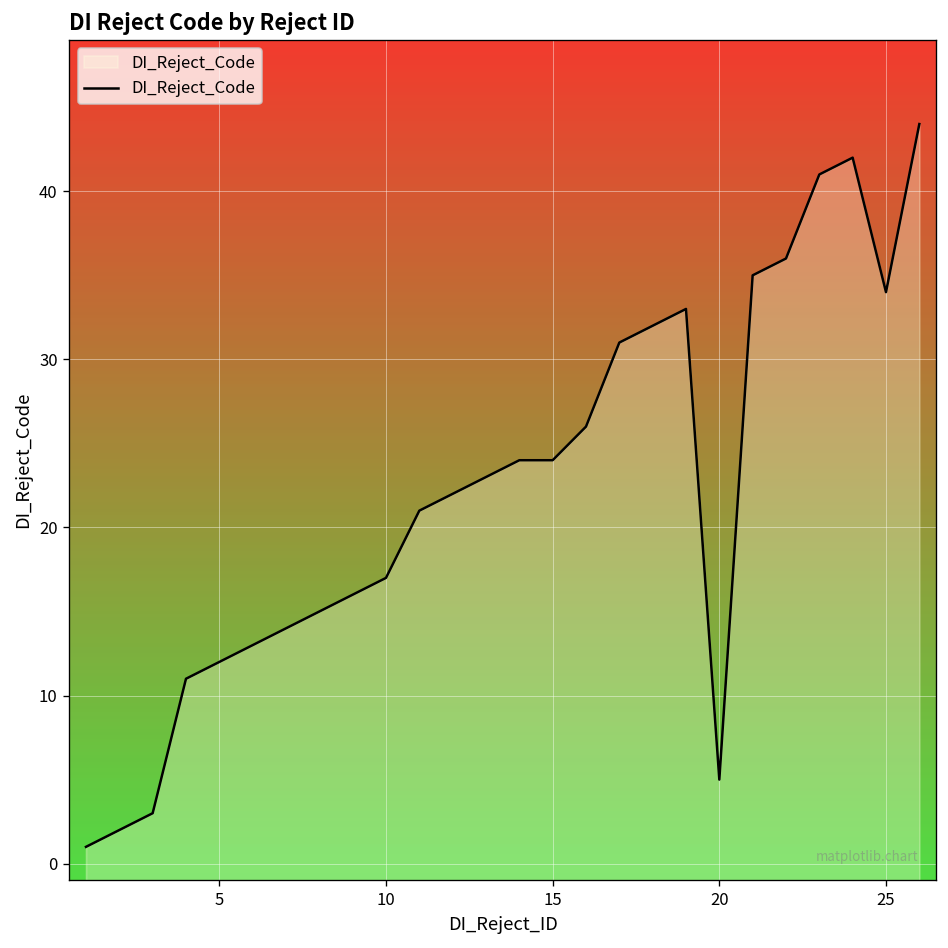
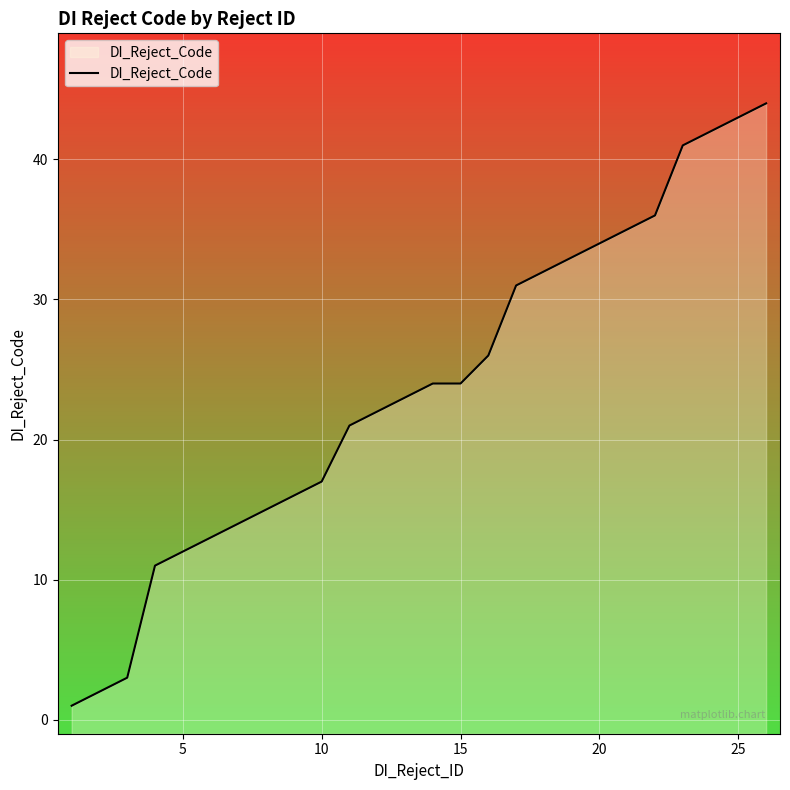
  {
    "5": 12,
    "10": 17,
    "15": 24,
-   "20": 5,
-   "25": 34
+   "20": 34,
+   "25": 43
  }
